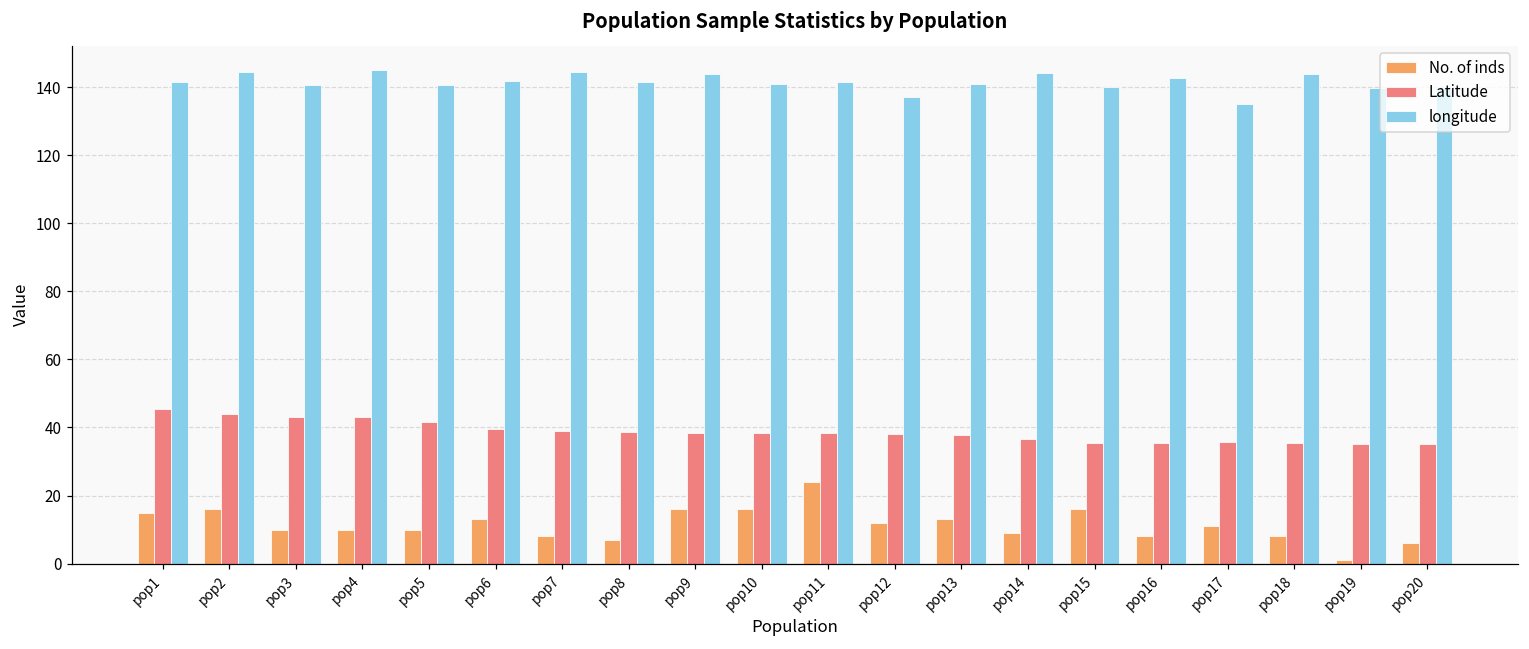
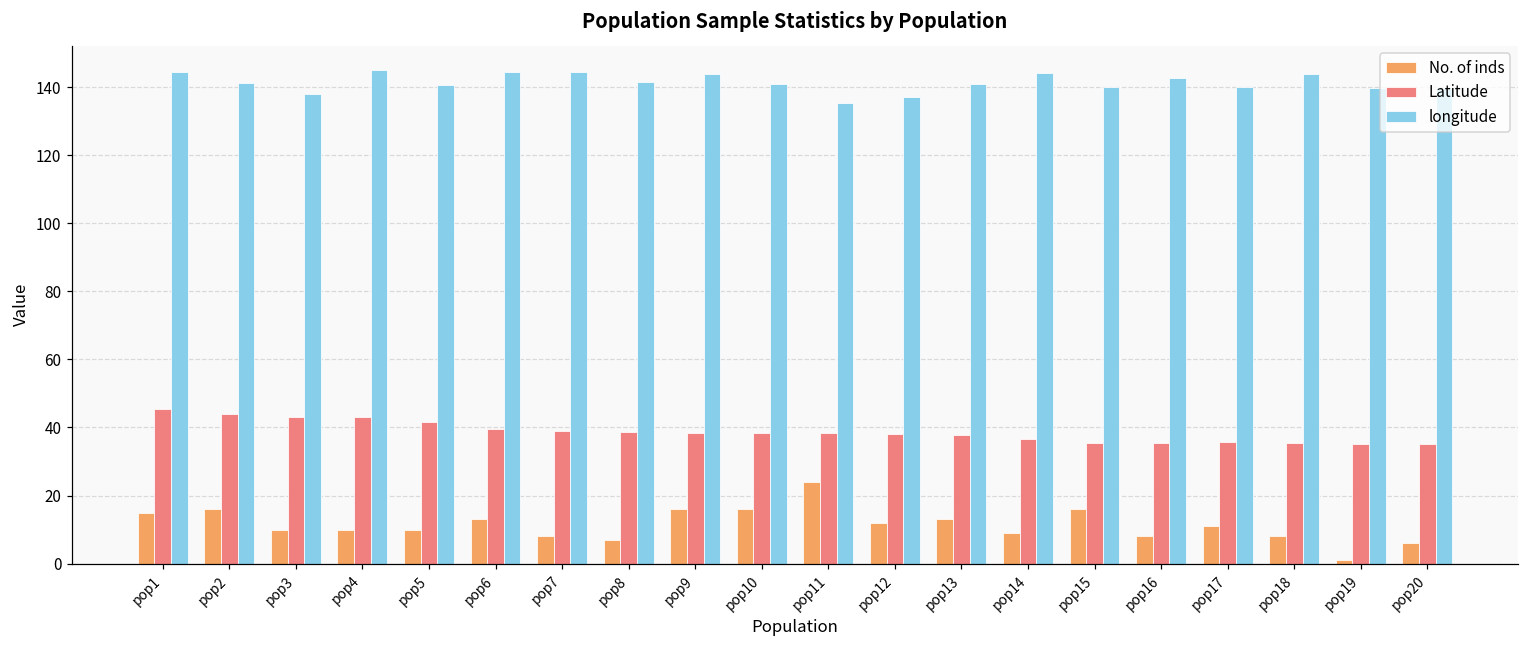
  {
    "longitude": {
-     "pop1": 142,
-     "pop2": 144,
-     "pop3": 141,
+     "pop1": 144,
+     "pop2": 141,
+     "pop3": 138,
      "pop4": 145,
      "pop5": 141,
-     "pop6": 142,
+     "pop6": 145,
      "pop7": 144,
      "pop8": 141,
      "pop9": 144,
      "pop10": 141,
-     "pop11": 141,
+     "pop11": 135,
      "pop12": 137,
      "pop13": 141,
      "pop14": 144,
      "pop15": 140,
      "pop16": 143,
-     "pop17": 135,
+     "pop17": 140,
      "pop18": 144,
      "pop19": 140
    }
  }
